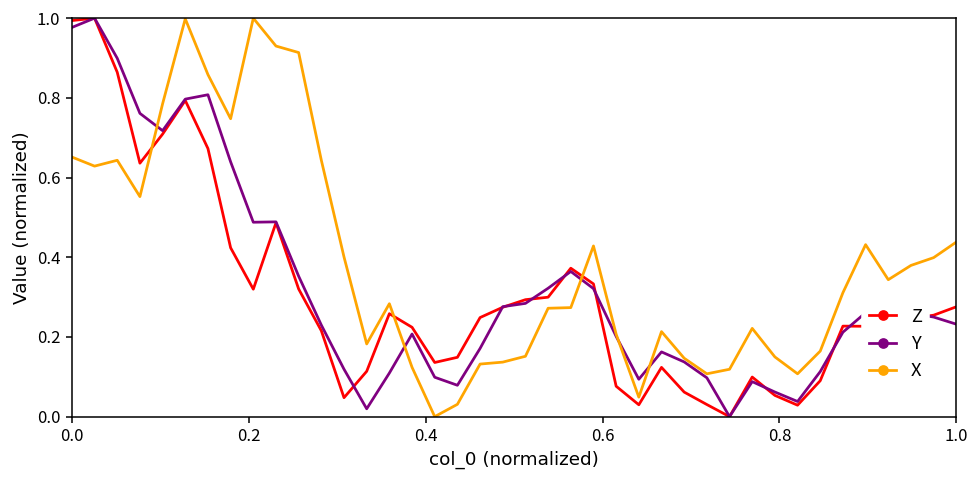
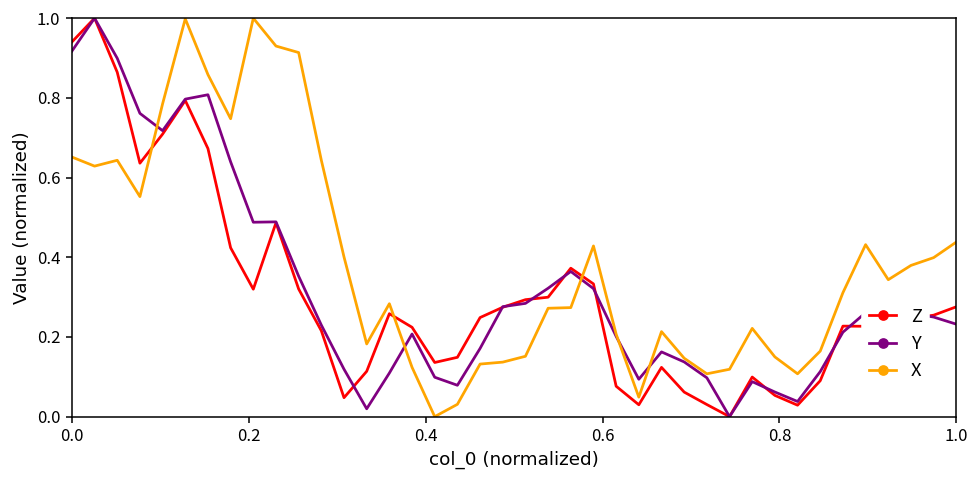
  {
    "Z": {
-     "0.0": 0.99,
+     "0.0": 0.94,
      "1.0": 0.28
    },
    "Y": {
-     "0.0": 0.98,
+     "0.0": 0.92,
      "1.0": 0.23
    },
    "X": {
      "0.0": 0.65,
      "1.0": 0.44
    }
  }
